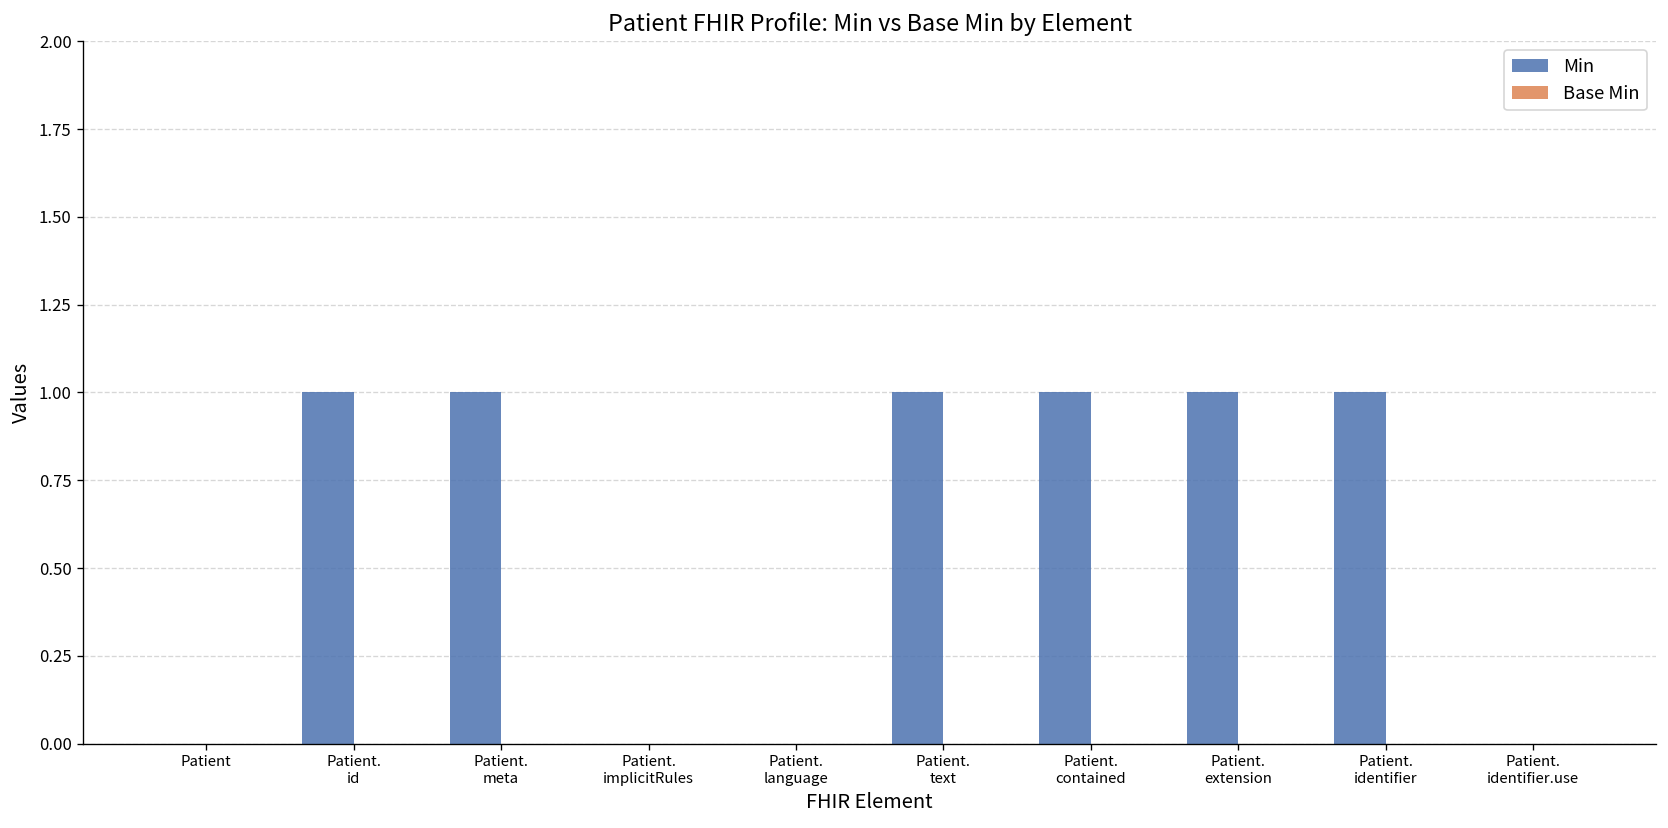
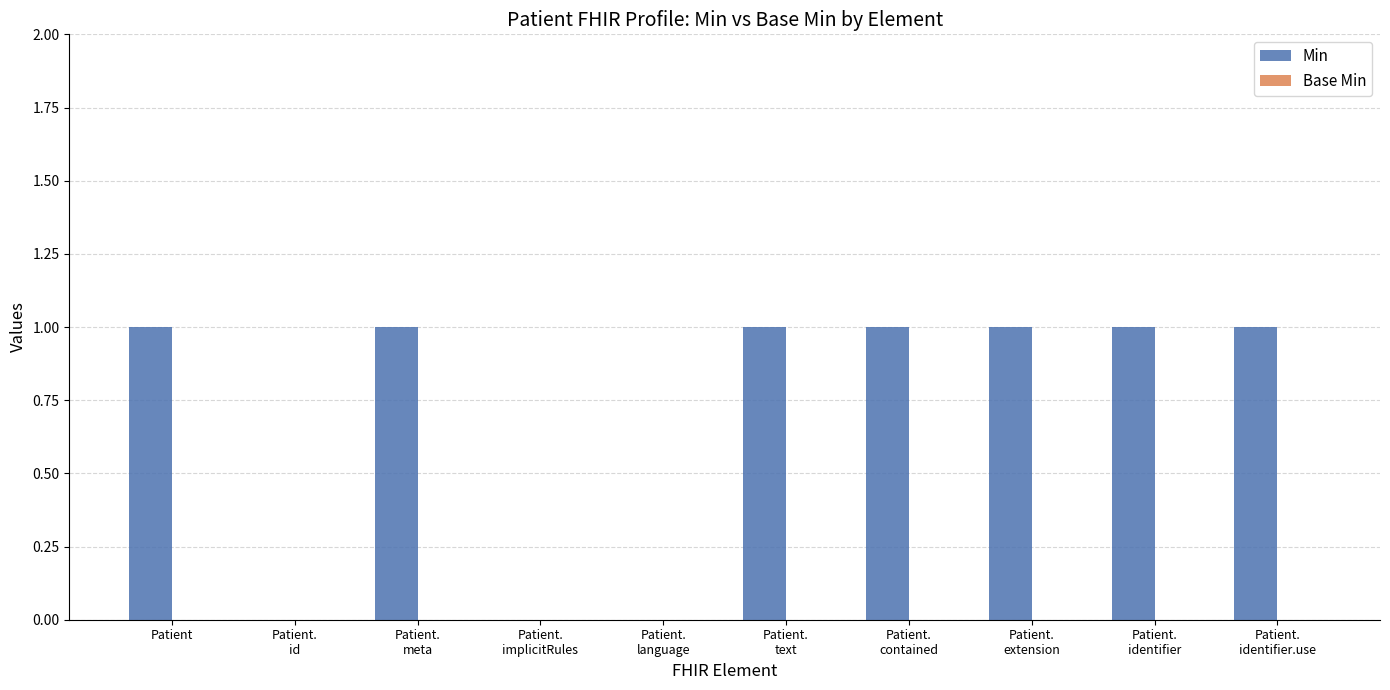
  {
    "Min": {
-     "Patient": 0,
-     "Patient. id": 1,
+     "Patient": 1,
+     "Patient. id": 0,
      "Patient. meta": 1,
      "Patient. implicitRules": 0,
      "Patient. language": 0,
      "Patient. text": 1,
      "Patient. contained": 1,
      "Patient. extension": 1,
      "Patient. identifier": 1,
-     "Patient. identifier.use": 0
+     "Patient. identifier.use": 1
    },
    "Base Min": {
      "Patient": 0,
      "Patient. id": 0,
      "Patient. meta": 0,
      "Patient. implicitRules": 0,
      "Patient. language": 0,
      "Patient. text": 0,
      "Patient. contained": 0,
      "Patient. extension": 0,
      "Patient. identifier": 0,
      "Patient. identifier.use": 0
    }
  }
